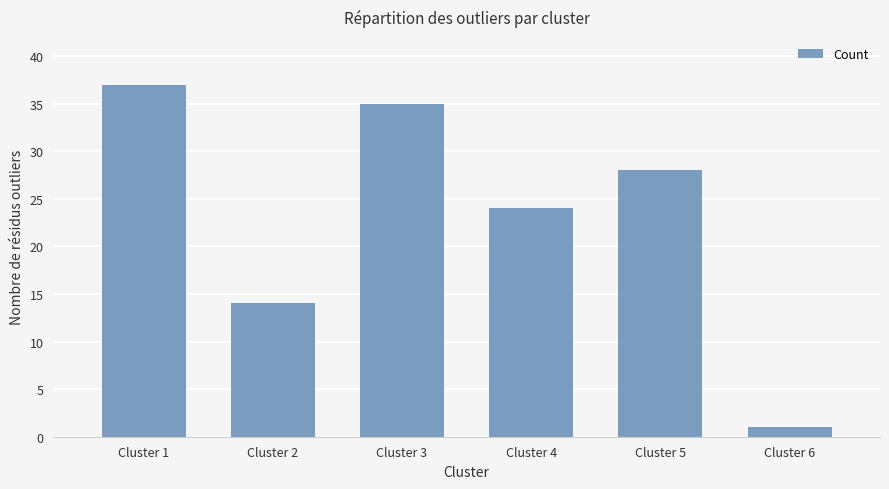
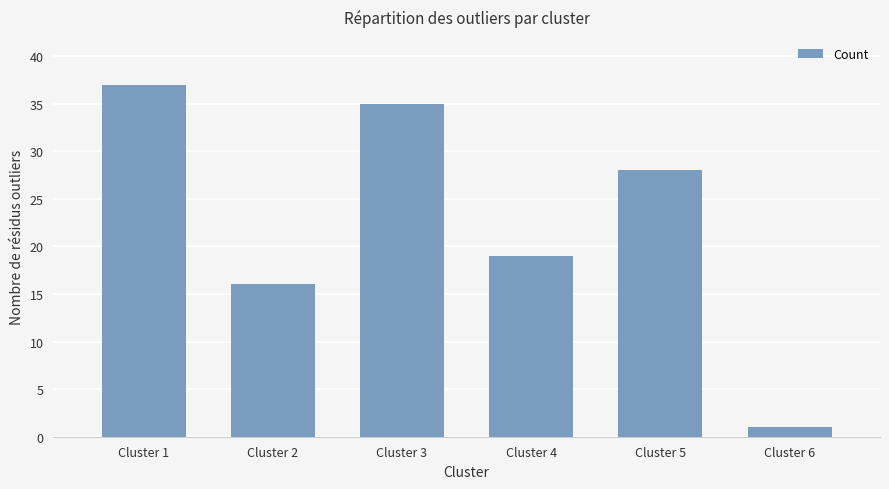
  {
    "Cluster 1": 37,
-   "Cluster 2": 14,
+   "Cluster 2": 16,
    "Cluster 3": 35,
-   "Cluster 4": 24,
+   "Cluster 4": 19,
    "Cluster 5": 28,
    "Cluster 6": 1
  }
